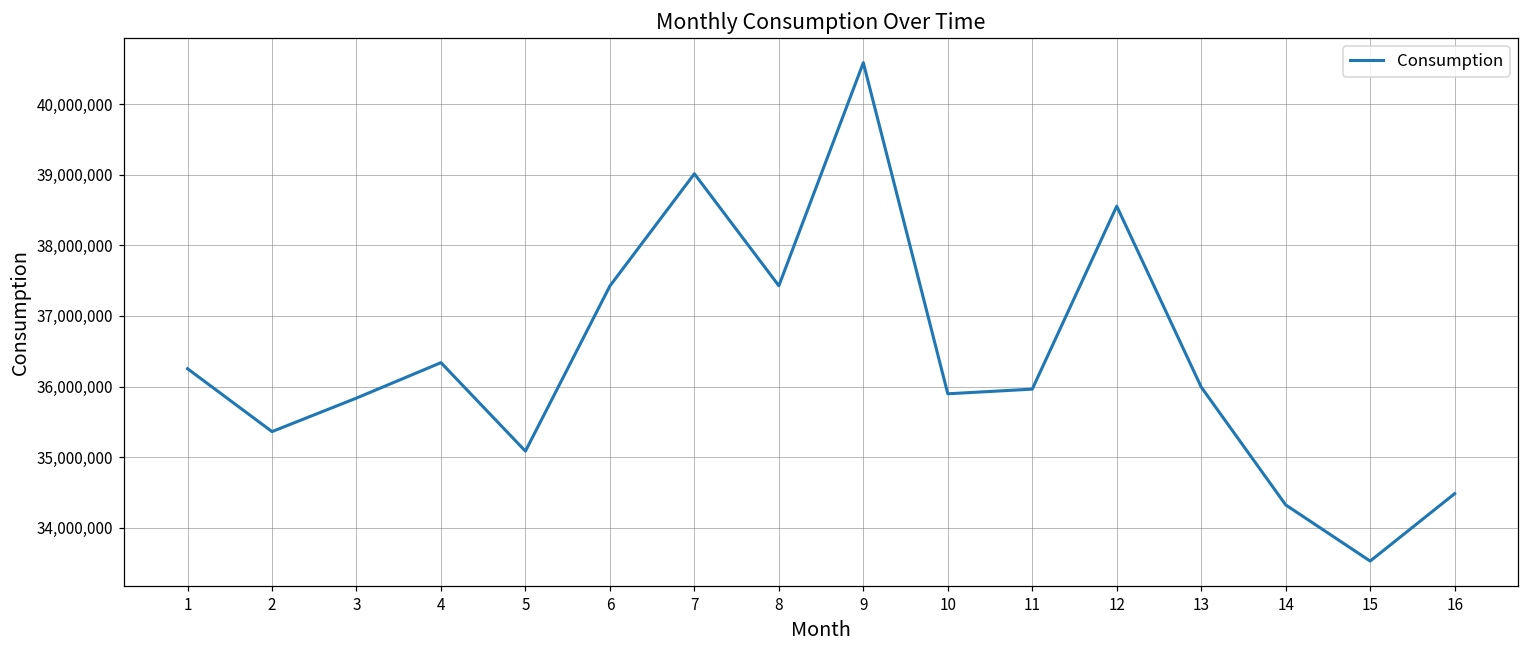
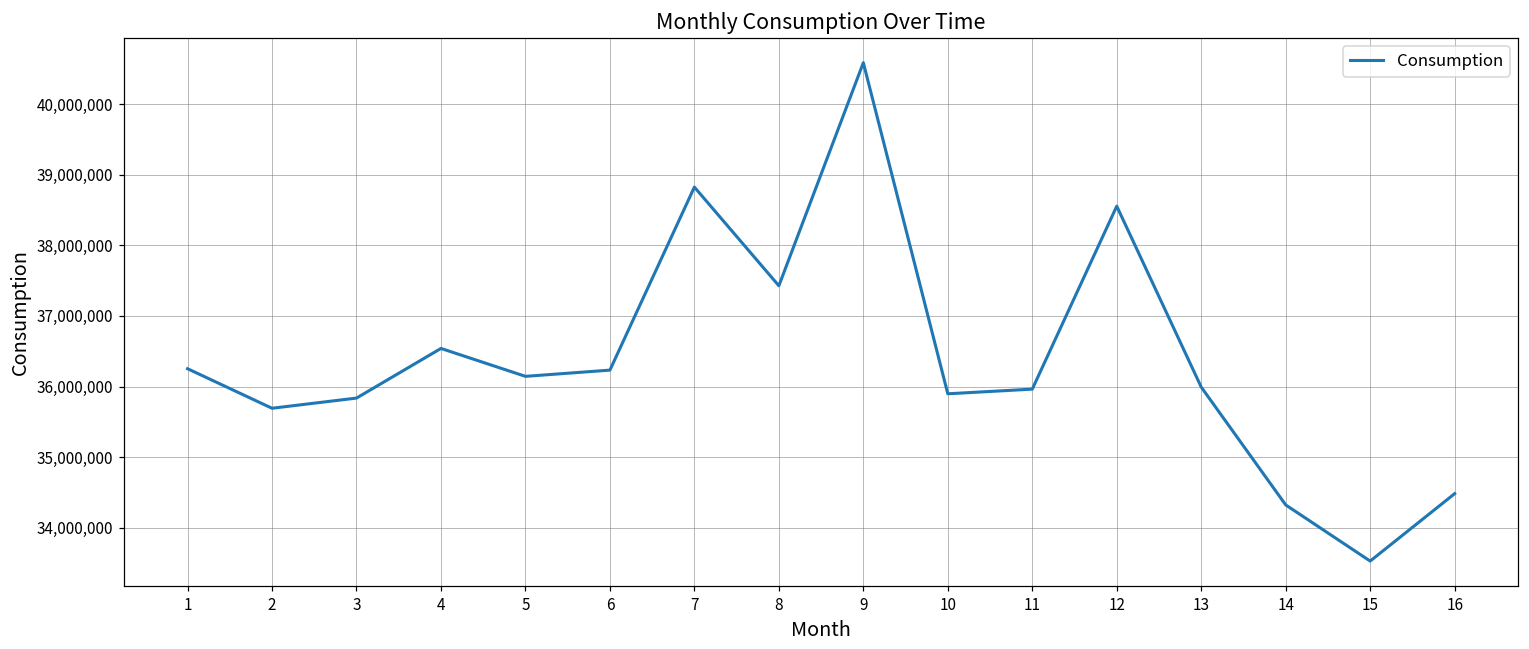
  {
    "1": "36,300,000",
-   "2": "35,400,000",
+   "2": "35,700,000",
    "3": "35,800,000",
-   "4": "36,300,000",
-   "5": "35,100,000",
-   "6": "37,400,000",
-   "7": "39,000,000",
+   "4": "36,500,000",
+   "5": "36,100,000",
+   "6": "36,200,000",
+   "7": "38,800,000",
    "8": "37,400,000",
    "9": "40,600,000",
    "10": "35,900,000",
    "11": "36,000,000",
    "12": "38,600,000",
    "13": "36,000,000",
    "14": "34,300,000",
    "15": "33,500,000",
    "16": "34,500,000"
  }
